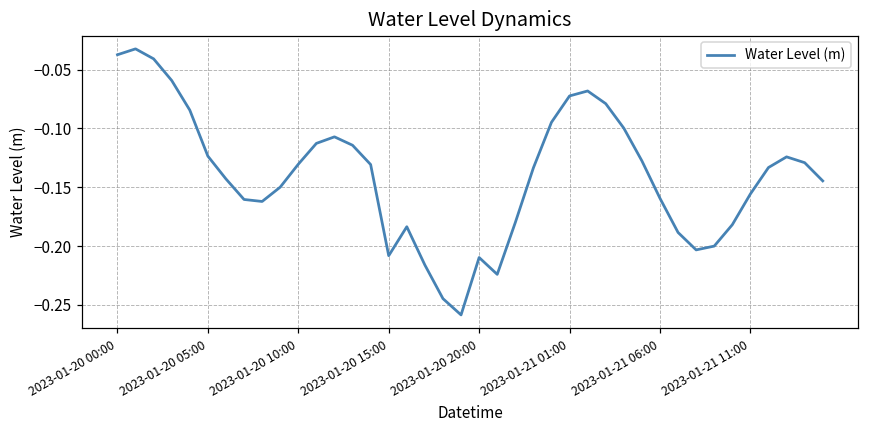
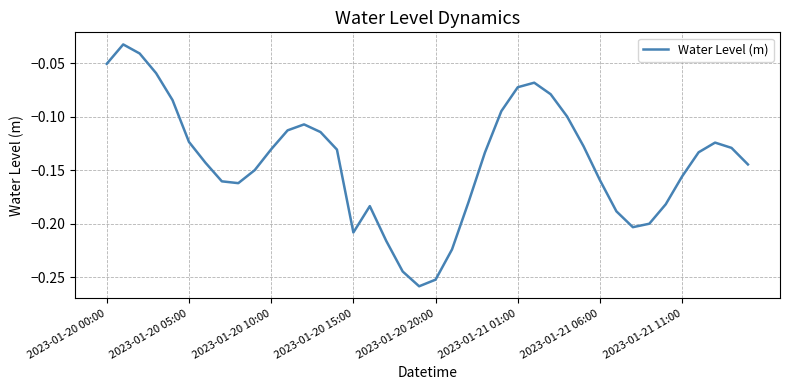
  {
-   "2023-01-20 00:00": -0.037,
+   "2023-01-20 00:00": -0.050,
    "2023-01-20 05:00": -0.124,
    "2023-01-20 10:00": -0.130,
    "2023-01-20 15:00": -0.208,
-   "2023-01-20 20:00": -0.210,
+   "2023-01-20 20:00": -0.252,
    "2023-01-21 01:00": -0.072,
    "2023-01-21 06:00": -0.159,
    "2023-01-21 11:00": -0.156
  }
